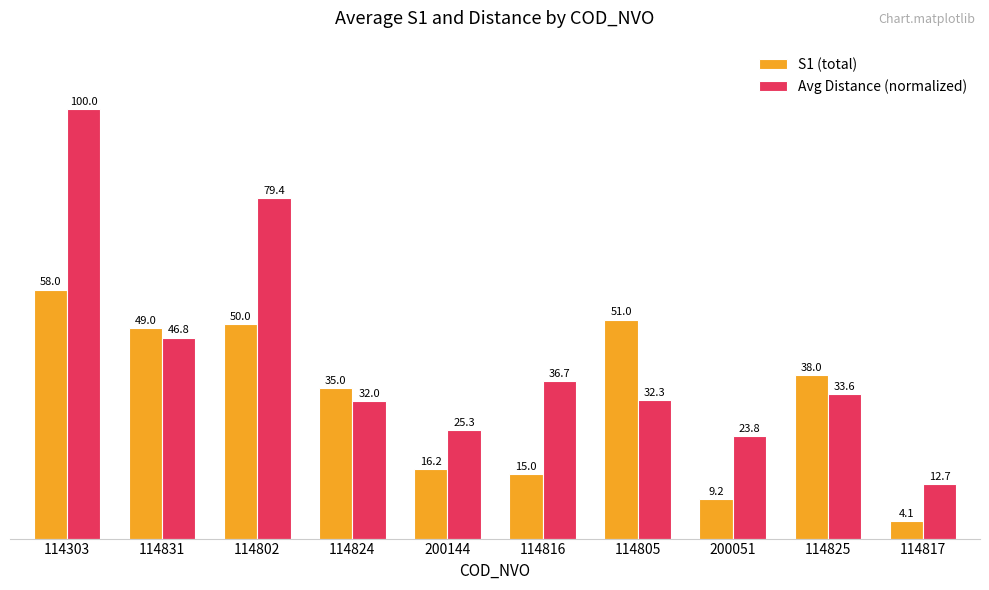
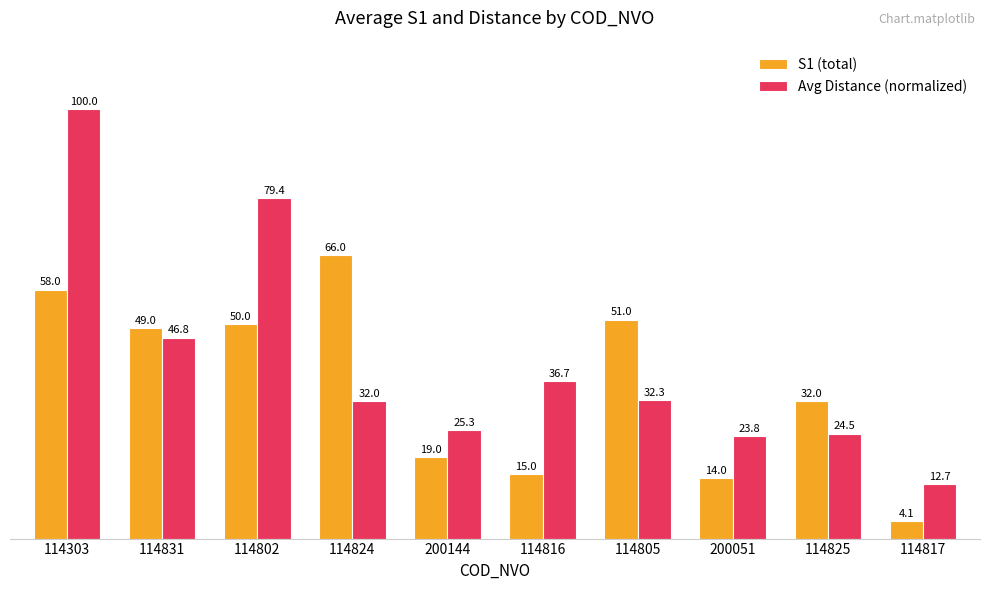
  {
    "S1 (total)": {
      "114303": 58.0,
      "114831": 49.0,
      "114802": 50.0,
-     "114824": 35.0,
-     "200144": 16.2,
+     "114824": 66.0,
+     "200144": 19.0,
      "114816": 15.0,
      "114805": 51.0,
-     "200051": 9.2,
-     "114825": 38.0,
+     "200051": 14.0,
+     "114825": 32.0,
      "114817": 4.1
    },
    "Avg Distance (normalized)": {
      "114303": 100.0,
      "114831": 46.8,
      "114802": 79.4,
      "114824": 32.0,
      "200144": 25.3,
      "114816": 36.7,
      "114805": 32.3,
      "200051": 23.8,
-     "114825": 33.6,
+     "114825": 24.5,
      "114817": 12.7
    }
  }
